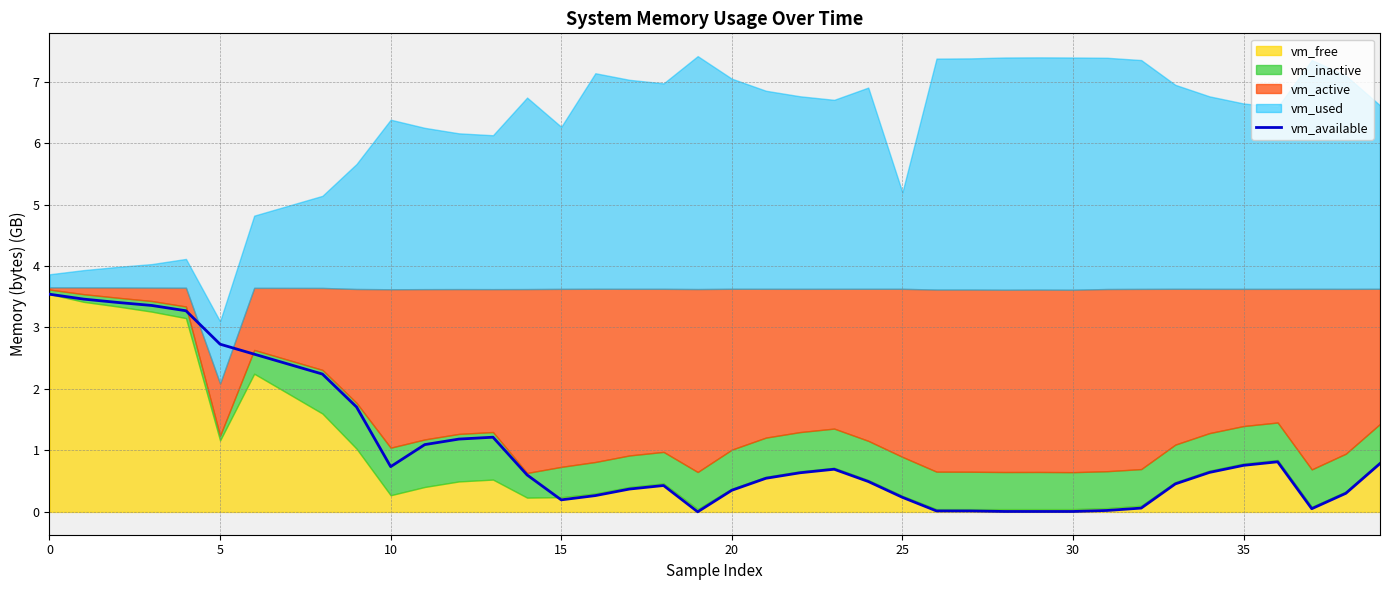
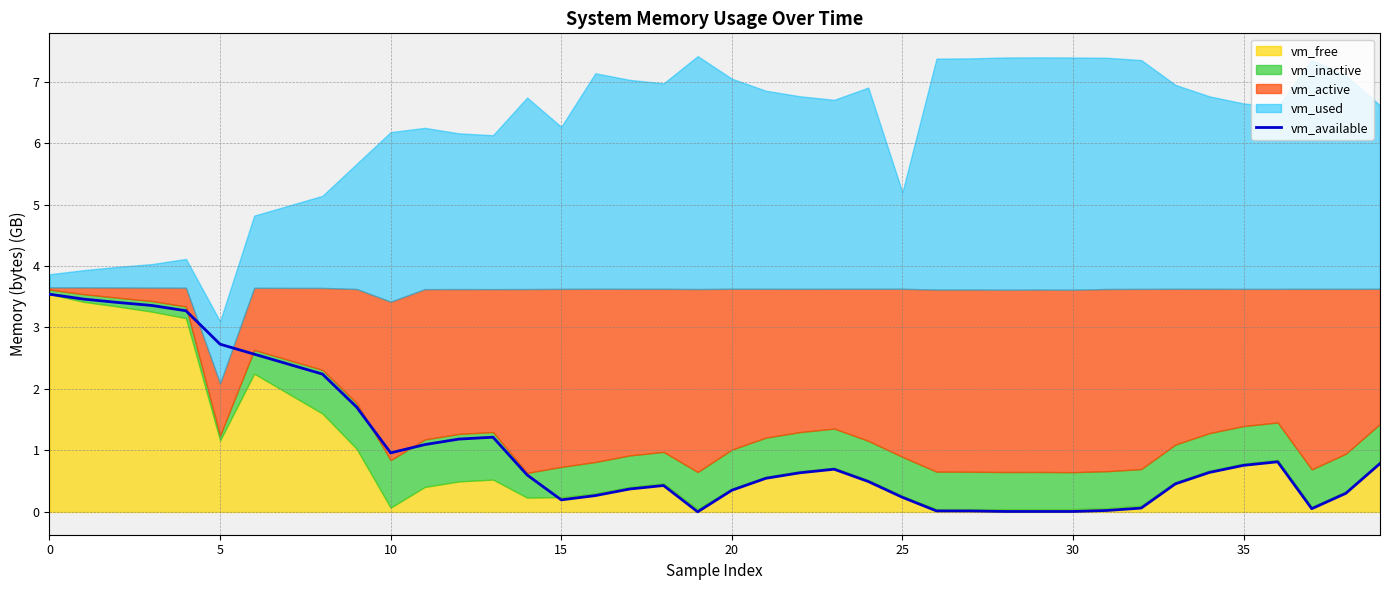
  {
    "vm_available": {
      "5": 2.7,
-     "10": 0.7,
+     "10": 1.0,
      "15": 0.2
    },
    "vm_free": {
      "5": 1.2,
-     "10": 0.3,
+     "10": 0.1,
      "15": 0.2
    },
    "vm_inactive": {
      "5": 0.1,
      "10": 0.8,
      "15": 0.5,
      "20": 0.6,
      "25": 0.6,
      "30": 0.6,
      "35": 0.6
    },
    "vm_active": {
      "5": 0.8,
      "10": 2.6,
      "15": 2.9,
      "20": 2.6,
      "25": 2.7,
      "30": 3.0,
      "35": 2.2
    },
    "vm_used": {
      "0": 0.2,
      "5": 1.0,
      "10": 2.8,
      "15": 2.6,
      "20": 3.4,
      "25": 1.6,
      "30": 3.8,
      "35": 3.0
    }
  }
